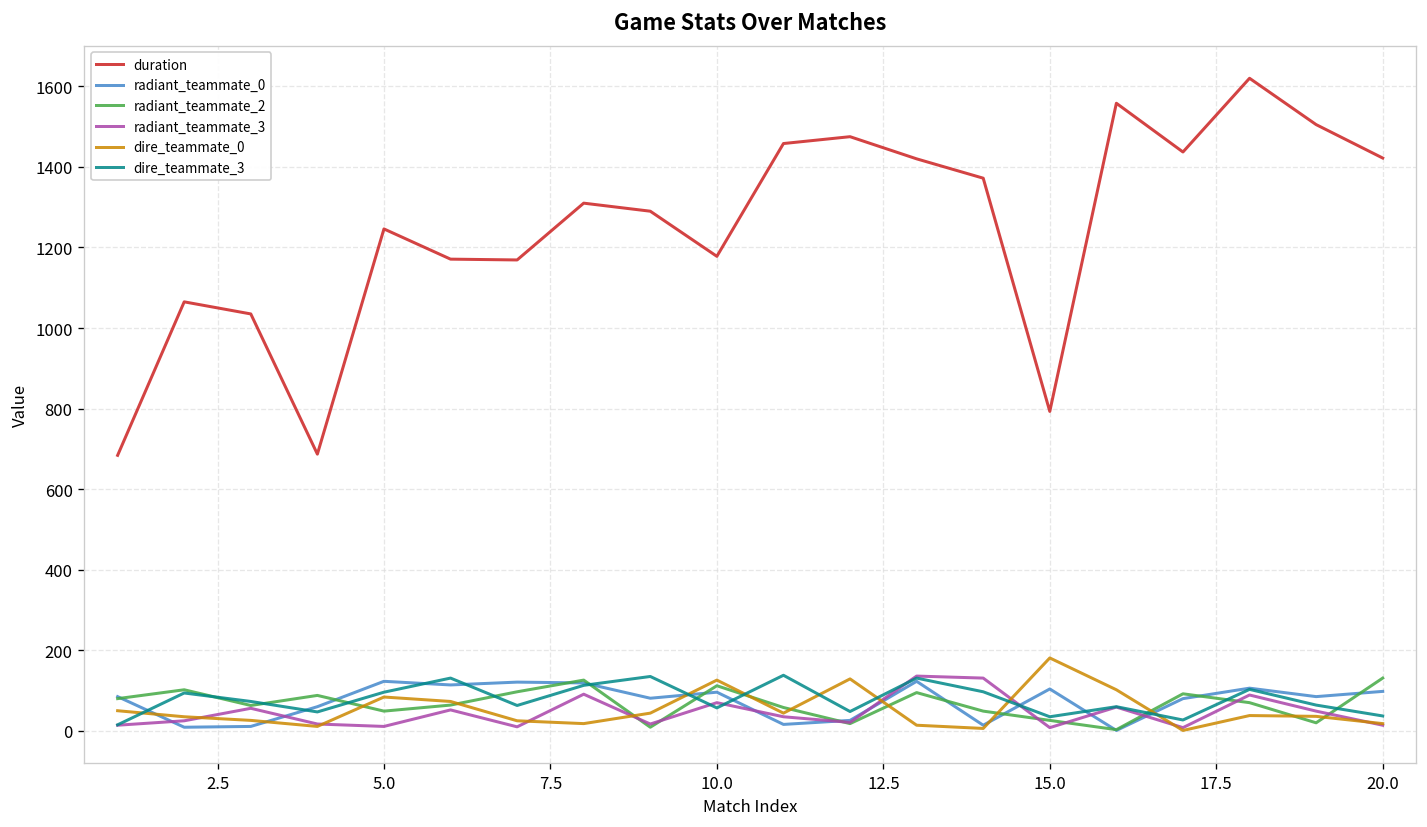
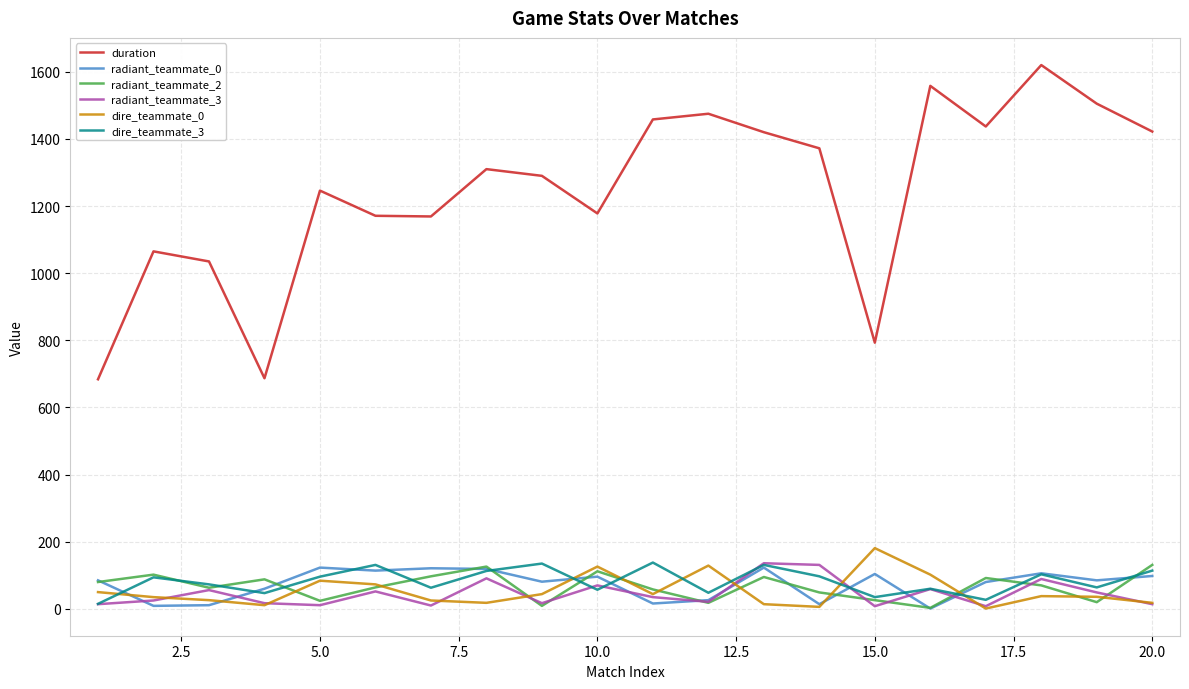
  {
    "duration": {
      "5.0": 1250,
      "10.0": 1180,
      "15.0": 790,
      "20.0": 1420
    },
    "radiant_teammate_0": {
      "5.0": 120,
      "10.0": 100,
      "15.0": 100,
      "20.0": 100
    },
    "radiant_teammate_2": {
-     "5.0": 50,
+     "5.0": 20,
      "10.0": 110,
      "15.0": 30,
      "20.0": 130
    },
    "radiant_teammate_3": {
      "5.0": 10,
      "10.0": 70,
      "15.0": 10
    },
    "dire_teammate_0": {
      "5.0": 80,
      "10.0": 130,
      "15.0": 180
    },
    "dire_teammate_3": {
      "5.0": 100,
      "10.0": 60,
      "15.0": 40,
-     "20.0": 40
+     "20.0": 110
    }
  }
